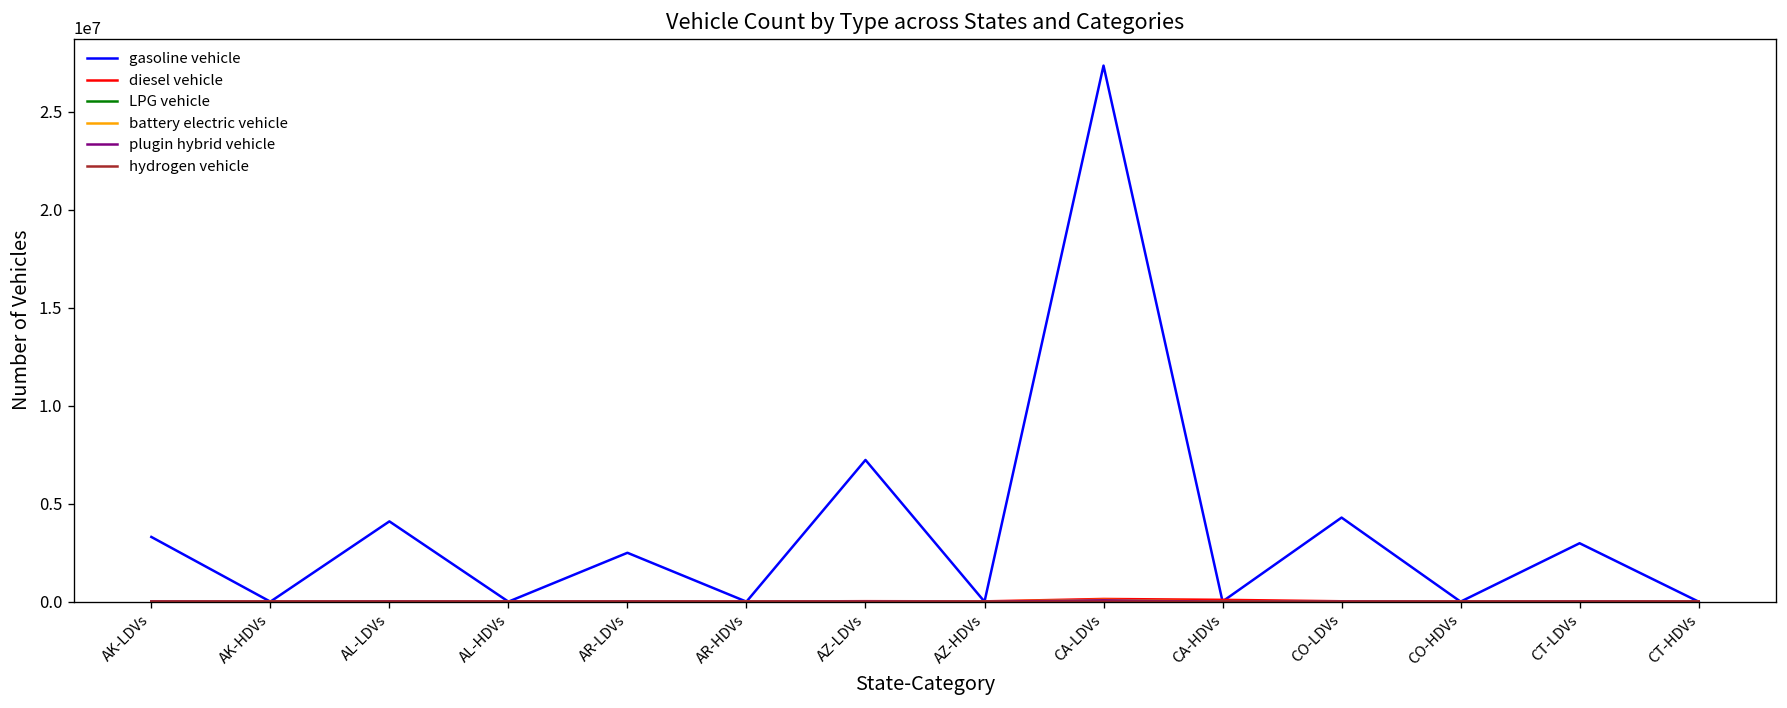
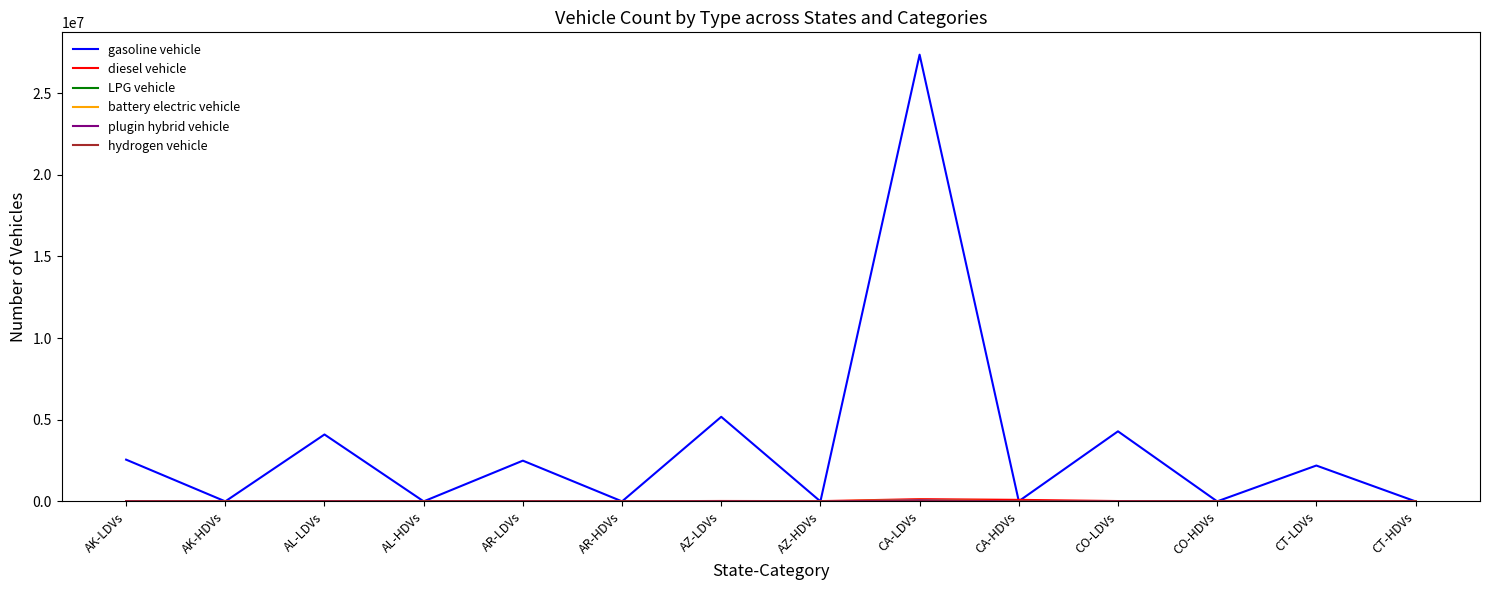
  {
    "gasoline vehicle": {
-     "AK-LDVs": 3300000,
+     "AK-LDVs": 2600000,
      "AL-LDVs": 4100000,
      "AR-LDVs": 2500000,
-     "AZ-LDVs": 7200000,
+     "AZ-LDVs": 5200000,
      "CA-LDVs": 27400000,
      "CO-LDVs": 4300000,
-     "CT-LDVs": 3000000
+     "CT-LDVs": 2200000
    }
  }
